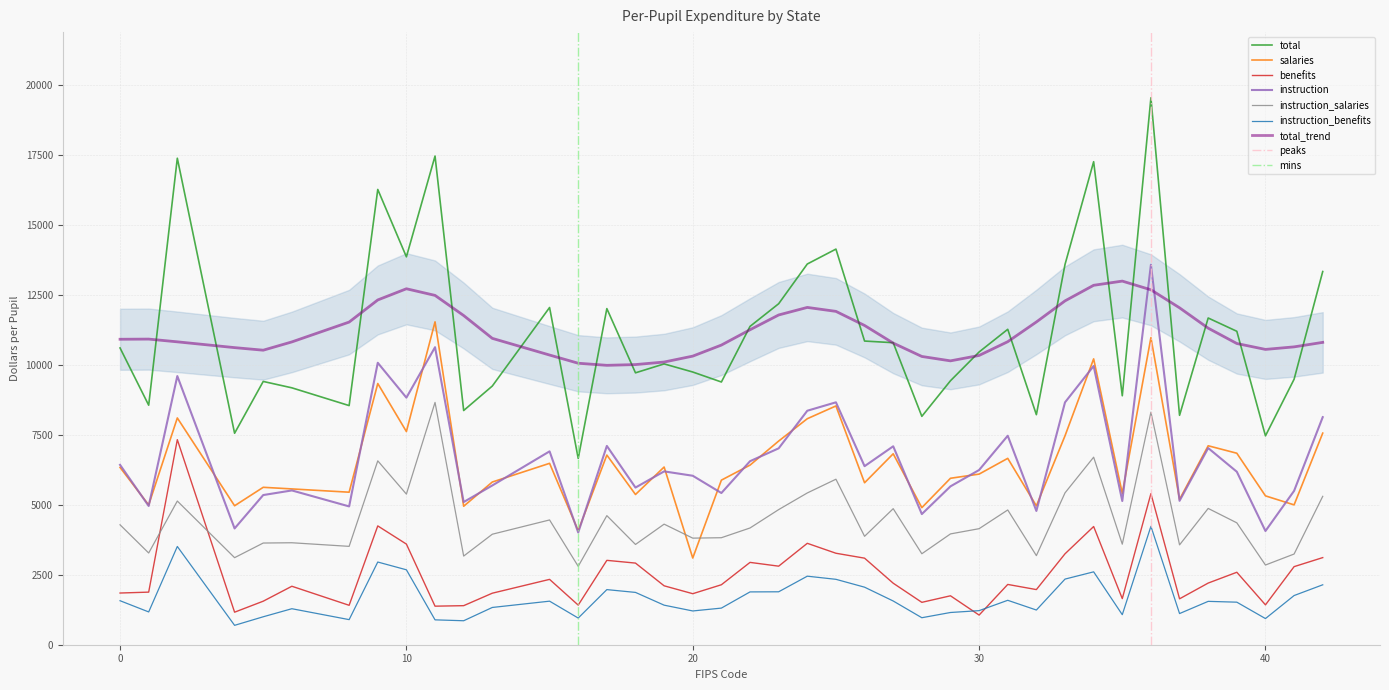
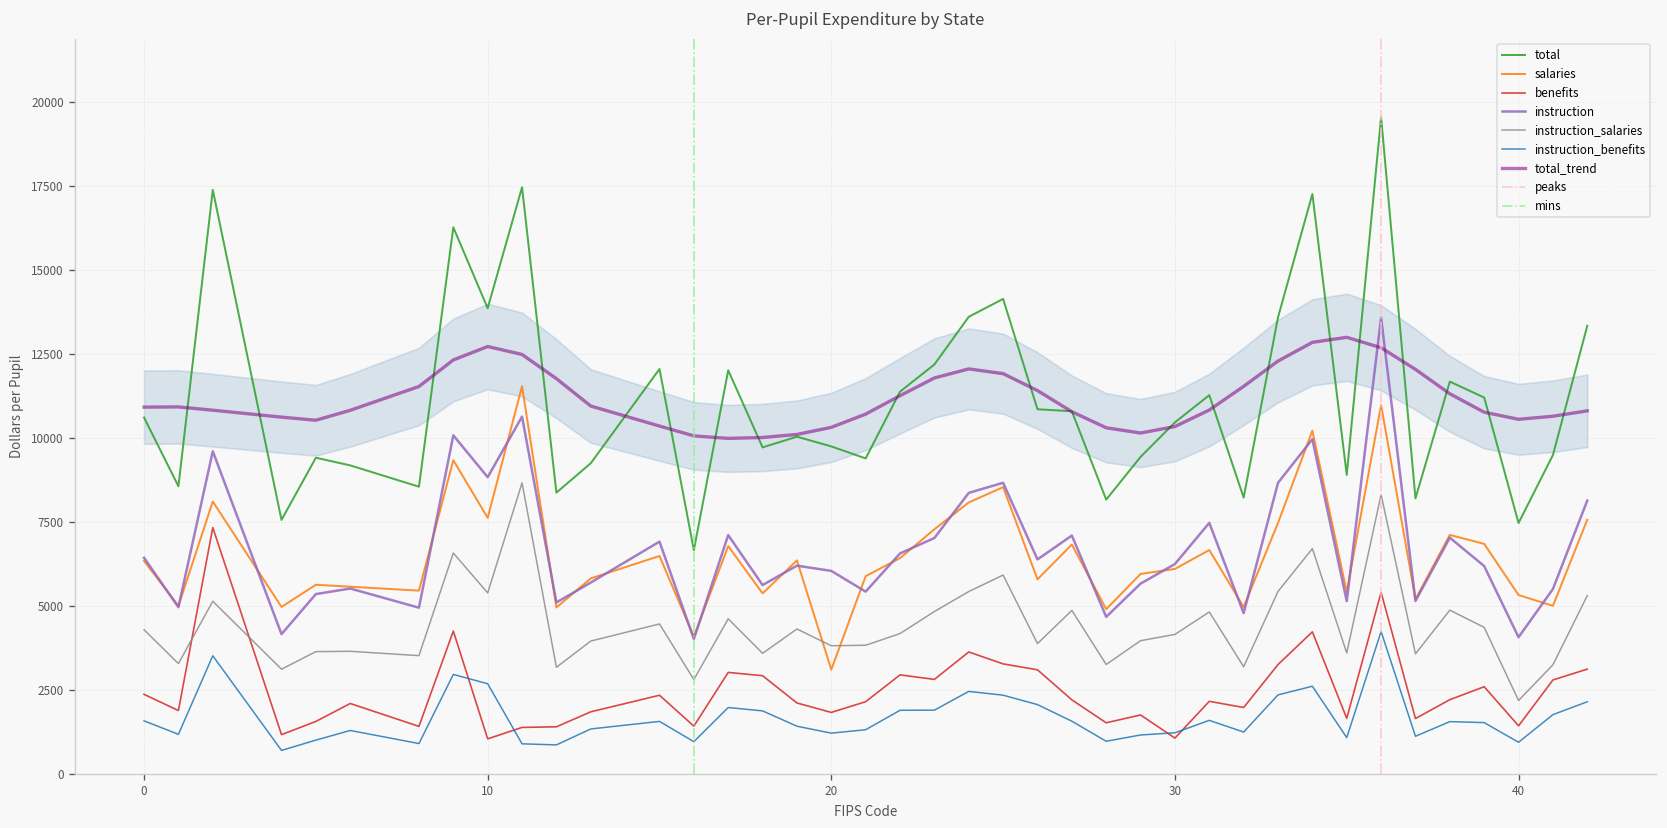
  {
    "total": {
      "0": 10600,
      "10": 13900,
      "20": 9700,
      "30": 10500,
      "40": 7500
    },
    "salaries": {
      "0": 6300,
      "10": 7600,
      "20": 3100,
      "30": 6100,
      "40": 5300
    },
    "benefits": {
-     "0": 1800,
-     "10": 3600,
+     "0": 2400,
+     "10": 1000,
      "20": 1800,
      "30": 1100,
      "40": 1400
    },
    "instruction_salaries": {
      "0": 4300,
      "10": 5400,
      "20": 3800,
      "30": 4100,
-     "40": 2800
+     "40": 2200
    }
  }
